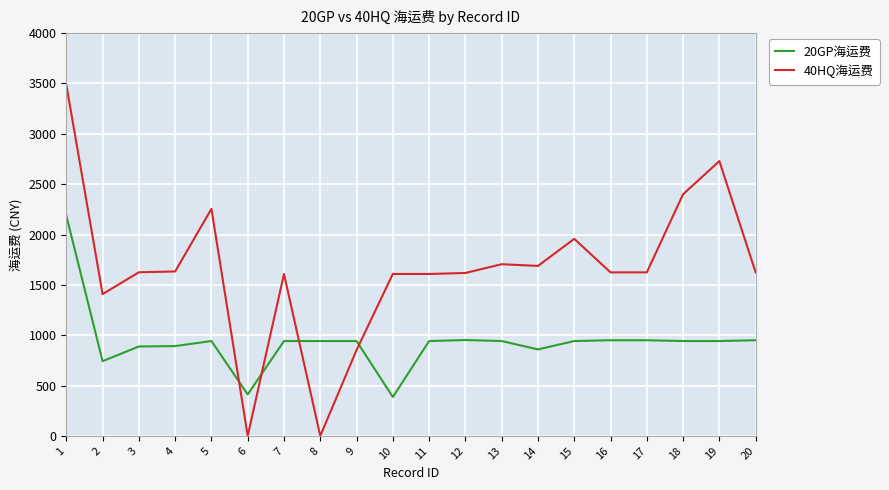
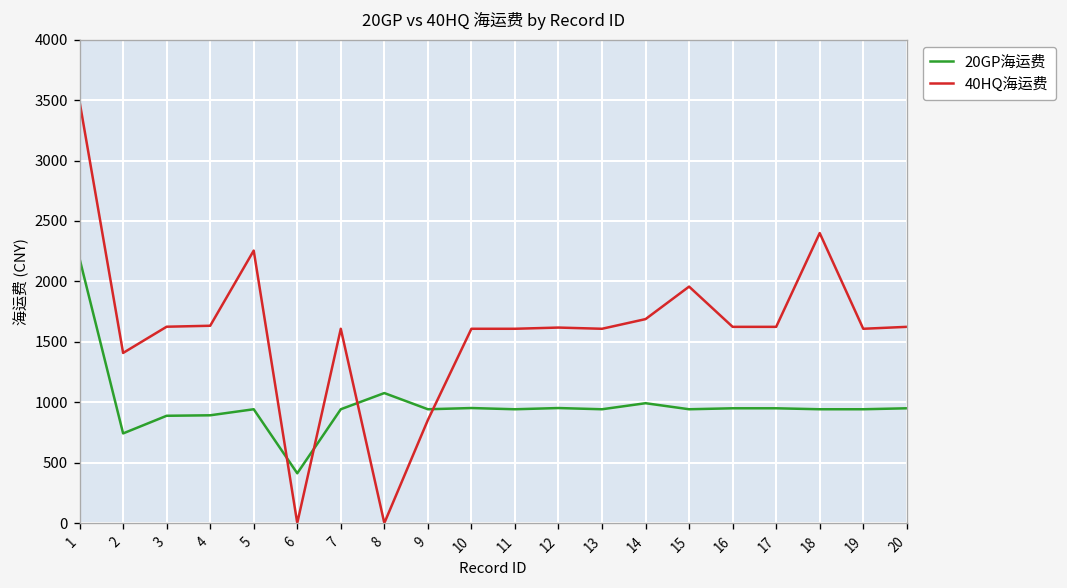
  {
    "20GP海运费": {
      "1": 2190,
      "2": 740,
      "3": 890,
      "4": 890,
      "5": 940,
      "6": 410,
      "7": 940,
-     "8": 940,
+     "8": 1080,
      "9": 940,
-     "10": 390,
+     "10": 950,
      "11": 940,
      "12": 950,
      "13": 940,
-     "14": 860,
+     "14": 990,
      "15": 940,
      "16": 950,
      "17": 950,
      "18": 940,
      "19": 940,
      "20": 950
    },
    "40HQ海运费": {
      "1": 3490,
      "2": 1410,
      "3": 1630,
      "4": 1630,
      "5": 2260,
      "6": 0,
      "7": 1610,
      "8": 0,
      "9": 850,
      "10": 1610,
      "11": 1610,
      "12": 1620,
-     "13": 1710,
+     "13": 1610,
      "14": 1690,
      "15": 1960,
      "16": 1620,
      "17": 1620,
      "18": 2400,
-     "19": 2730,
+     "19": 1610,
      "20": 1620
    }
  }
